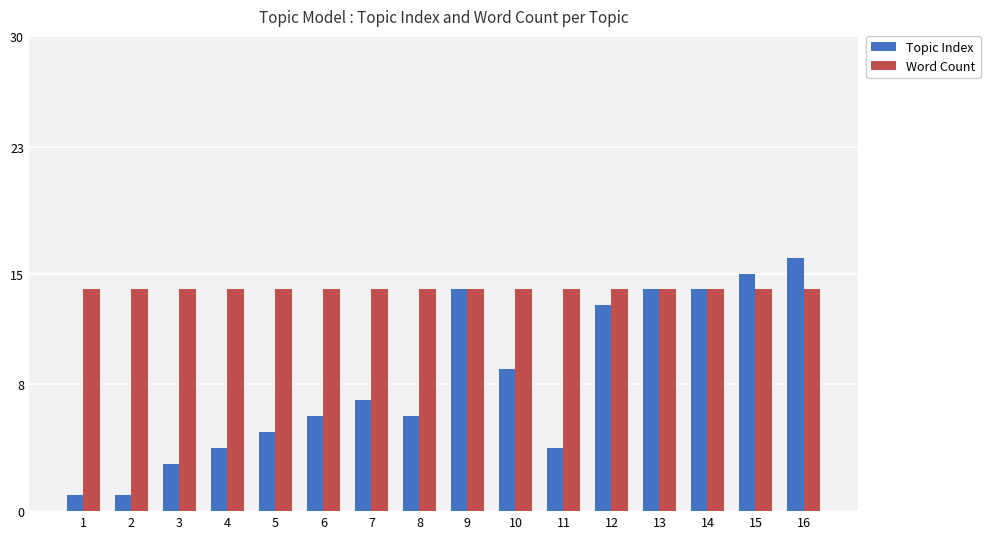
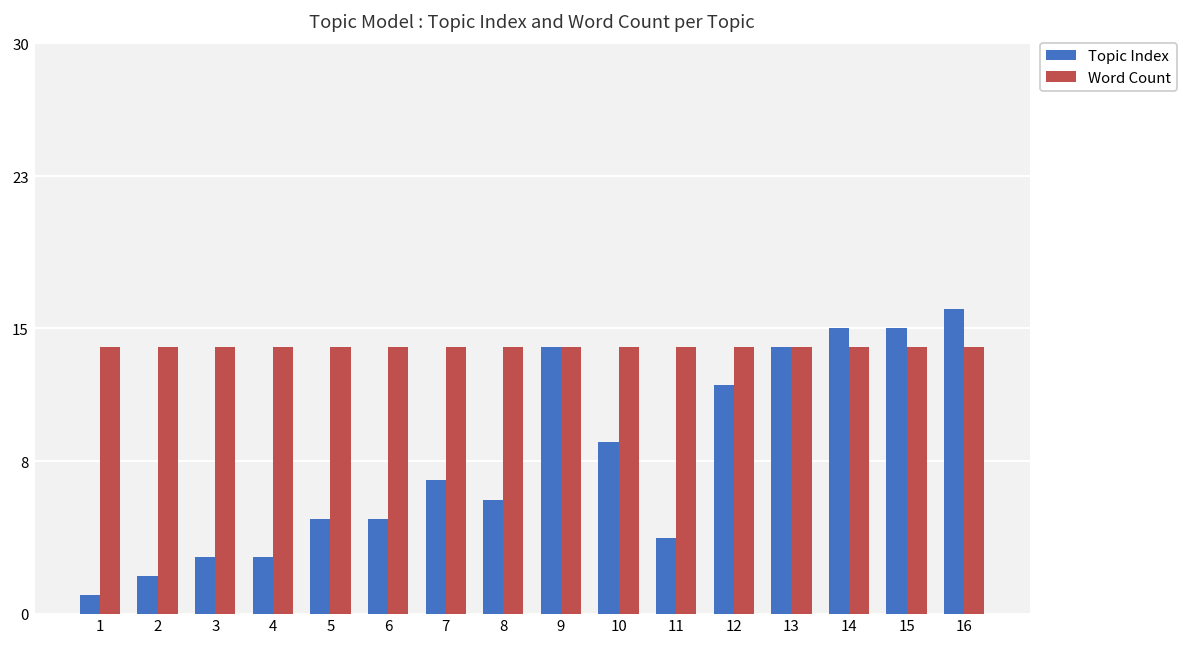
  {
    "Topic Index": {
      "1": 1,
-     "2": 1,
+     "2": 2,
      "3": 3,
-     "4": 4,
+     "4": 3,
      "5": 5,
-     "6": 6,
+     "6": 5,
      "7": 7,
      "8": 6,
      "9": 14,
      "10": 9,
      "11": 4,
-     "12": 13,
+     "12": 12,
      "13": 14,
-     "14": 14,
+     "14": 15,
      "15": 15,
      "16": 16
    },
    "Word Count": {
      "1": 14,
      "2": 14,
      "3": 14,
      "4": 14,
      "5": 14,
      "6": 14,
      "7": 14,
      "8": 14,
      "9": 14,
      "10": 14,
      "11": 14,
      "12": 14,
      "13": 14,
      "14": 14,
      "15": 14,
      "16": 14
    }
  }
